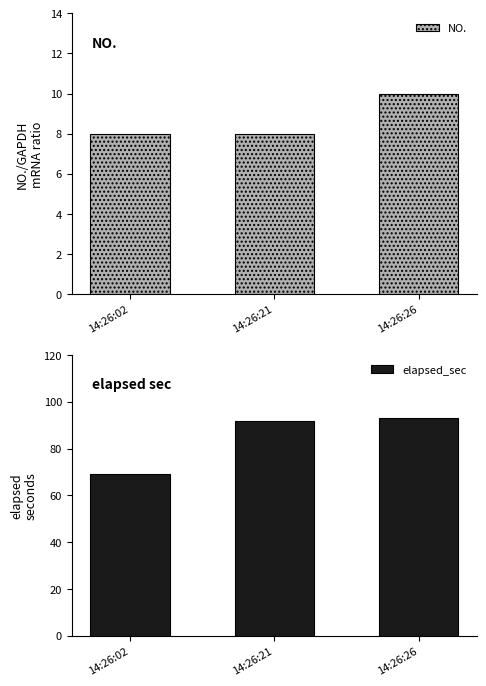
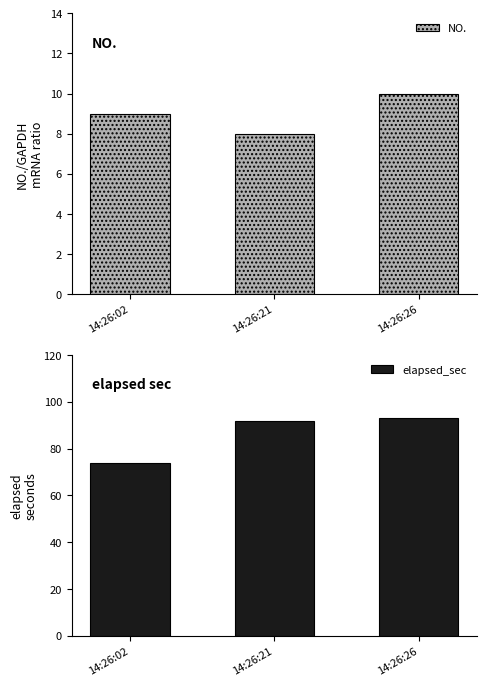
  {
    "NO.": {
-     "14:26:02": 8,
+     "14:26:02": 9,
      "14:26:21": 8,
      "14:26:26": 10
    },
    "elapsed sec": {
-     "14:26:02": 69,
+     "14:26:02": 74,
      "14:26:21": 92,
      "14:26:26": 93
    }
  }
